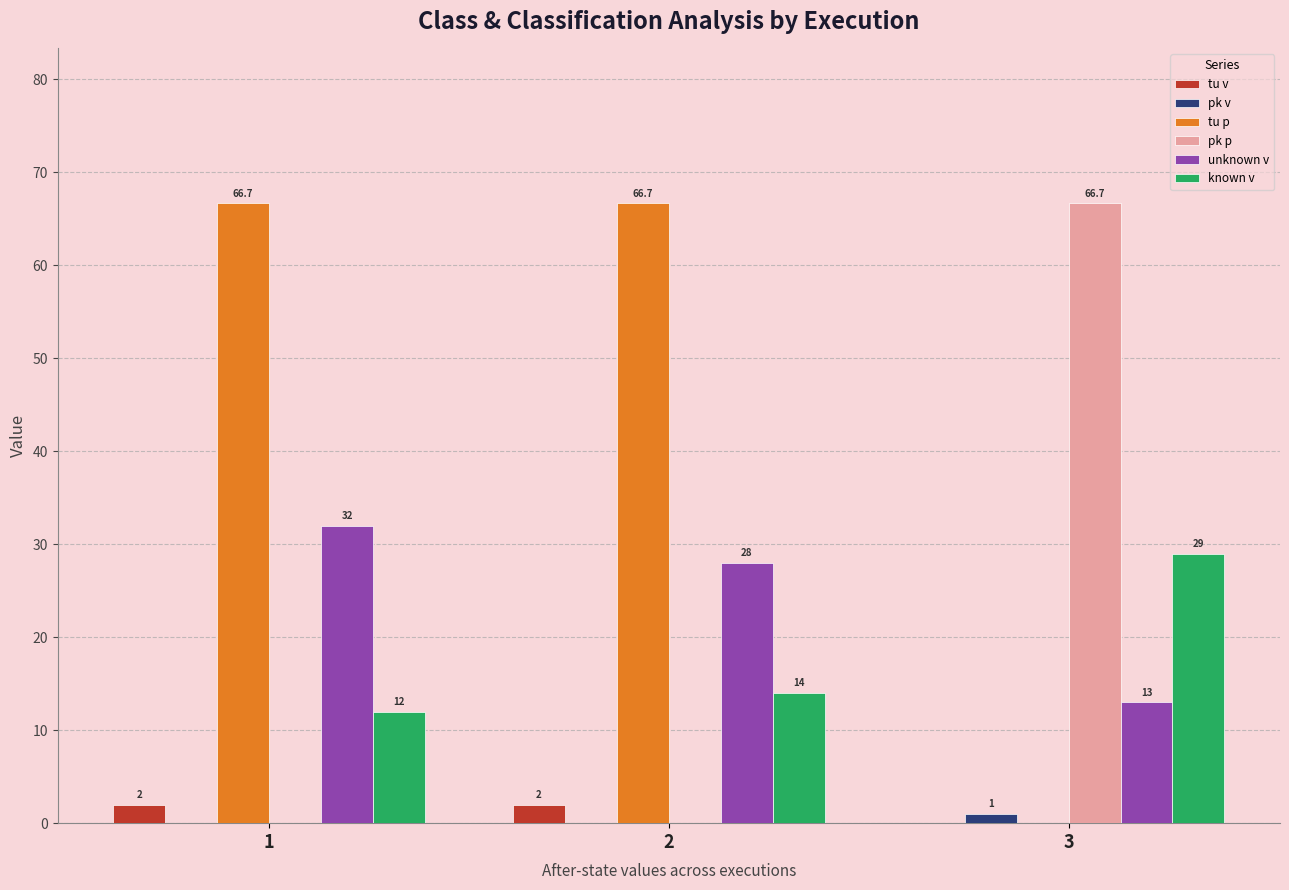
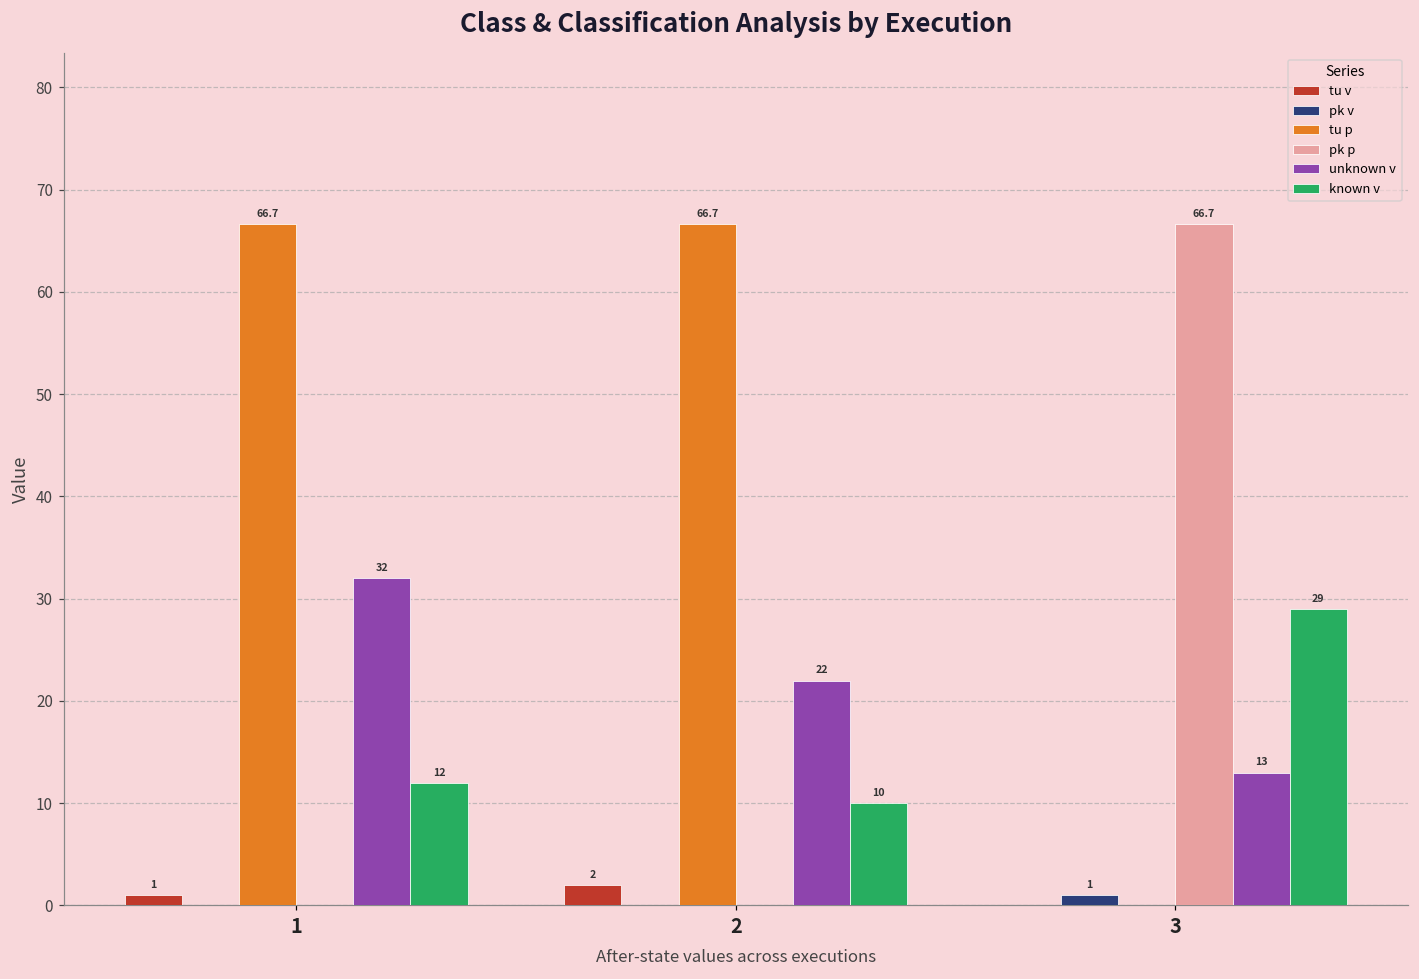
  {
    "tu v": {
-     "1": 2,
+     "1": 1,
      "2": 2
    },
    "pk v": {
      "3": 1
    },
    "tu p": {
      "1": 66.7,
      "2": 66.7
    },
    "pk p": {
      "3": 66.7
    },
    "unknown v": {
      "1": 32,
-     "2": 28,
+     "2": 22,
      "3": 13
    },
    "known v": {
      "1": 12,
-     "2": 14,
+     "2": 10,
      "3": 29
    }
  }
